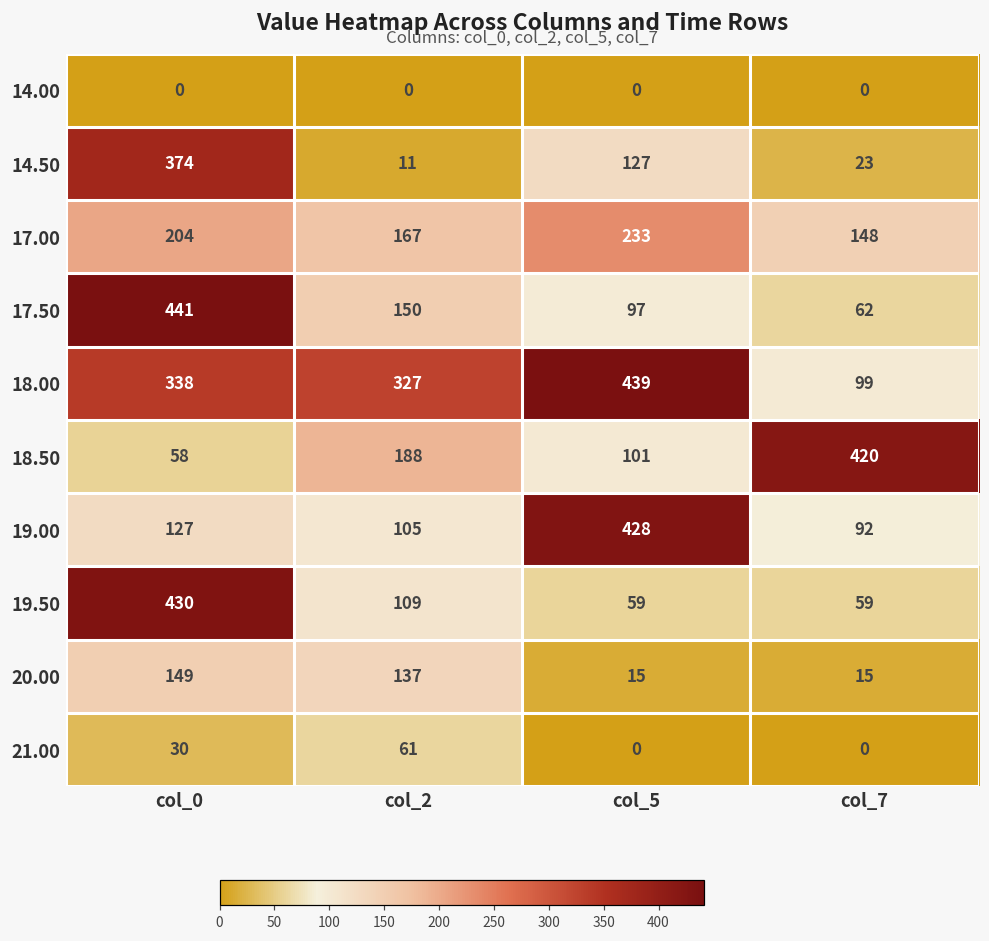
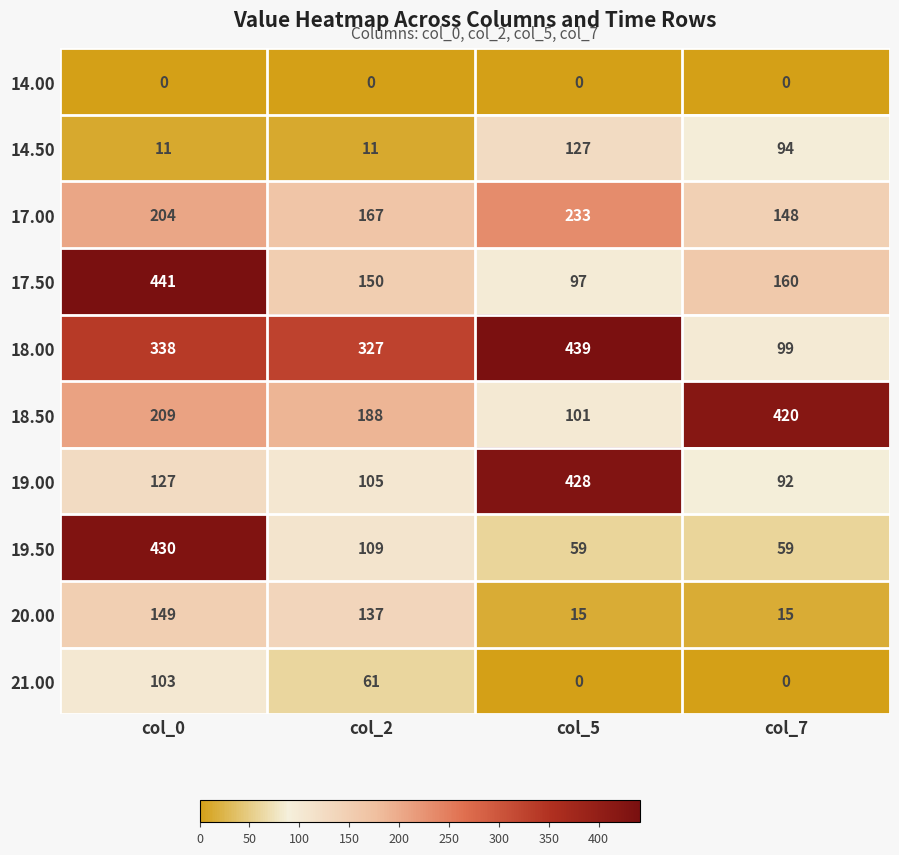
  {
    "14.00": {
      "col_0": 0,
      "col_2": 0,
      "col_5": 0,
      "col_7": 0
    },
    "14.50": {
-     "col_0": 374,
+     "col_0": 11,
      "col_2": 11,
      "col_5": 127,
-     "col_7": 23
+     "col_7": 94
    },
    "17.00": {
      "col_0": 204,
      "col_2": 167,
      "col_5": 233,
      "col_7": 148
    },
    "17.50": {
      "col_0": 441,
      "col_2": 150,
      "col_5": 97,
-     "col_7": 62
+     "col_7": 160
    },
    "18.00": {
      "col_0": 338,
      "col_2": 327,
      "col_5": 439,
      "col_7": 99
    },
    "18.50": {
-     "col_0": 58,
+     "col_0": 209,
      "col_2": 188,
      "col_5": 101,
      "col_7": 420
    },
    "19.00": {
      "col_0": 127,
      "col_2": 105,
      "col_5": 428,
      "col_7": 92
    },
    "19.50": {
      "col_0": 430,
      "col_2": 109,
      "col_5": 59,
      "col_7": 59
    },
    "20.00": {
      "col_0": 149,
      "col_2": 137,
      "col_5": 15,
      "col_7": 15
    },
    "21.00": {
-     "col_0": 30,
+     "col_0": 103,
      "col_2": 61,
      "col_5": 0,
      "col_7": 0
    }
  }
